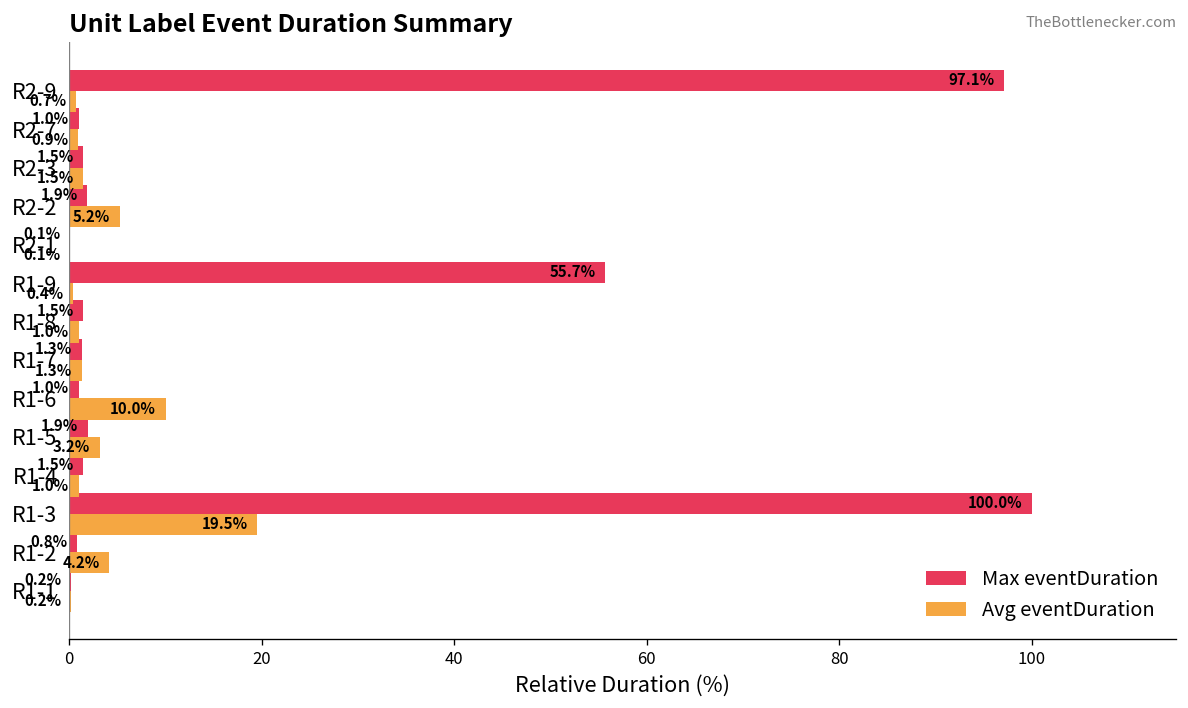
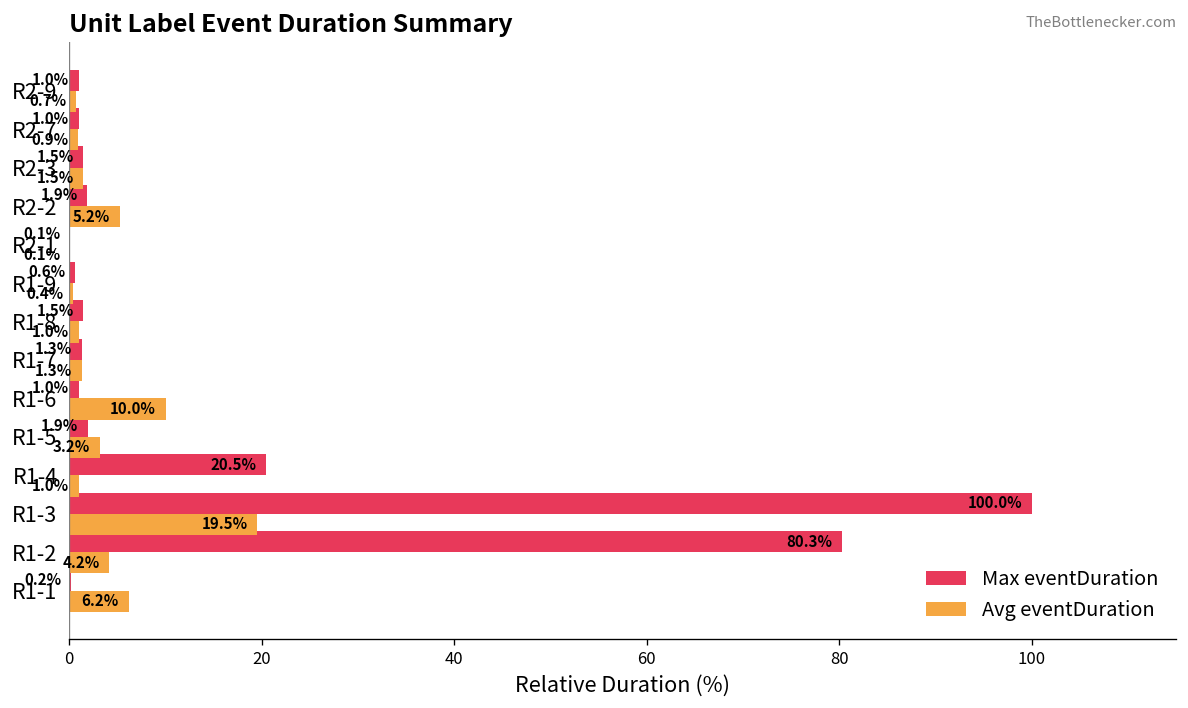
  {
    "Max eventDuration": {
-     "R2-9": "97.1%",
+     "R2-9": "1.0%",
      "R2-7": "1.0%",
      "R2-3": "1.5%",
      "R2-2": "1.9%",
      "R2-1": "0.1%",
-     "R1-9": "55.7%",
+     "R1-9": "0.6%",
      "R1-8": "1.5%",
      "R1-7": "1.3%",
      "R1-6": "1.0%",
      "R1-5": "1.9%",
-     "R1-4": "1.5%",
+     "R1-4": "20.5%",
      "R1-3": "100.0%",
-     "R1-2": "0.8%",
+     "R1-2": "80.3%",
      "R1-1": "0.2%"
    },
    "Avg eventDuration": {
      "R2-9": "0.7%",
      "R2-7": "0.9%",
      "R2-3": "1.5%",
      "R2-2": "5.2%",
      "R2-1": "0.1%",
      "R1-9": "0.4%",
      "R1-8": "1.0%",
      "R1-7": "1.3%",
      "R1-6": "10.0%",
      "R1-5": "3.2%",
      "R1-4": "1.0%",
      "R1-3": "19.5%",
      "R1-2": "4.2%",
-     "R1-1": "0.2%"
+     "R1-1": "6.2%"
    }
  }
